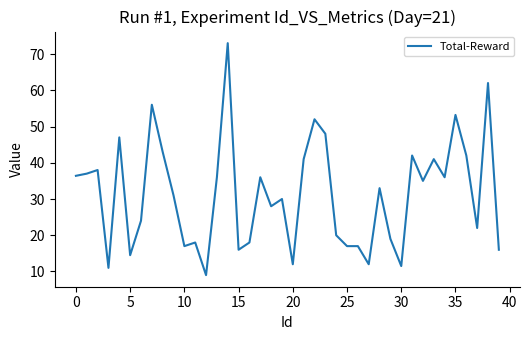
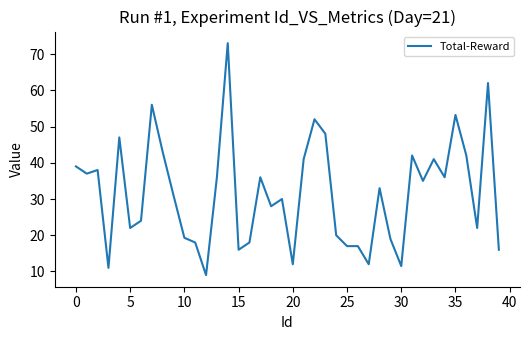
  {
-   "0": 36,
-   "5": 15,
-   "10": 17,
+   "0": 39,
+   "5": 22,
+   "10": 19,
    "15": 16,
    "20": 12,
    "25": 17,
    "30": 12,
    "35": 53
  }
